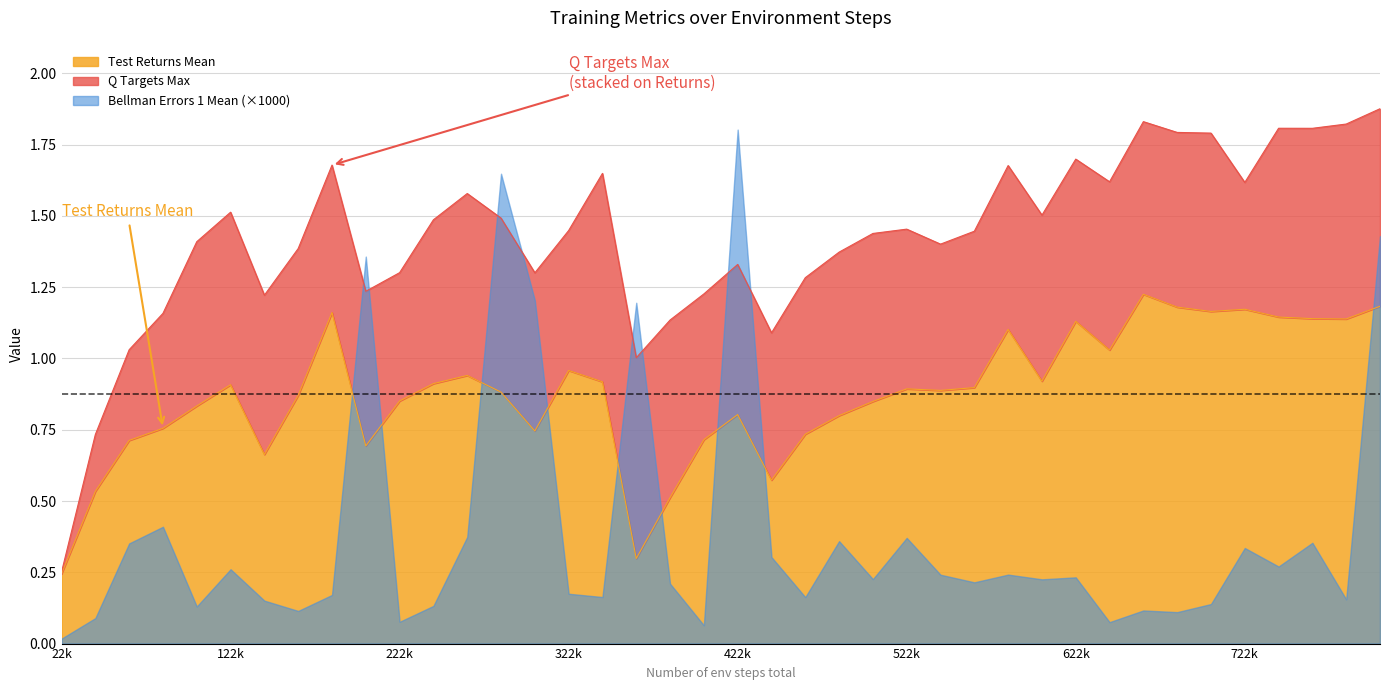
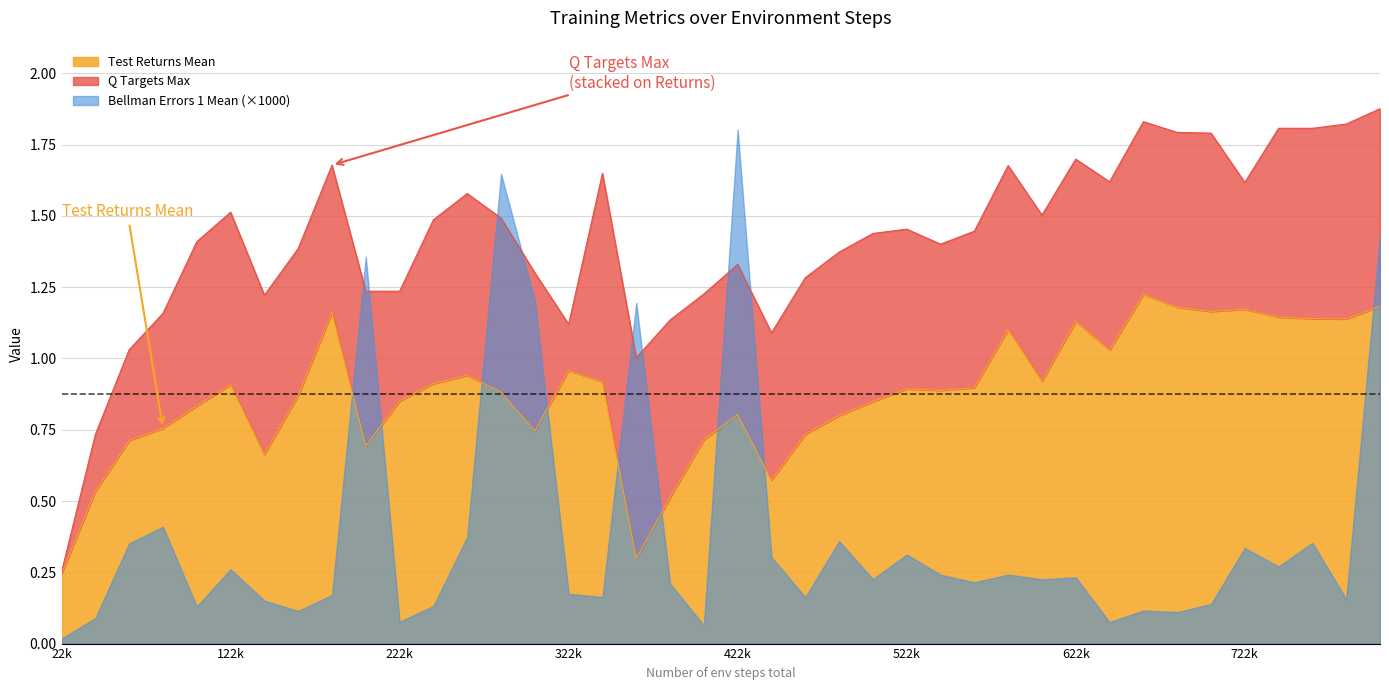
  {
    "Test Returns Mean": {
      "122k": 0.91,
      "222k": 0.85,
      "322k": 0.96,
      "422k": 0.80,
      "522k": 0.89,
      "622k": 1.13,
      "722k": 1.17
    },
    "Q Targets Max": {
      "122k": 0.61,
-     "222k": 0.45,
-     "322k": 0.49,
+     "222k": 0.39,
+     "322k": 0.16,
      "422k": 0.53,
      "522k": 0.56,
      "622k": 0.57,
      "722k": 0.44
    },
    "Bellman Errors 1 Mean (×1000)": {
      "22k": 0.02,
      "122k": 0.26,
      "222k": 0.08,
      "322k": 0.17,
      "422k": 1.80,
-     "522k": 0.37,
+     "522k": 0.31,
      "622k": 0.23,
      "722k": 0.34
    }
  }
